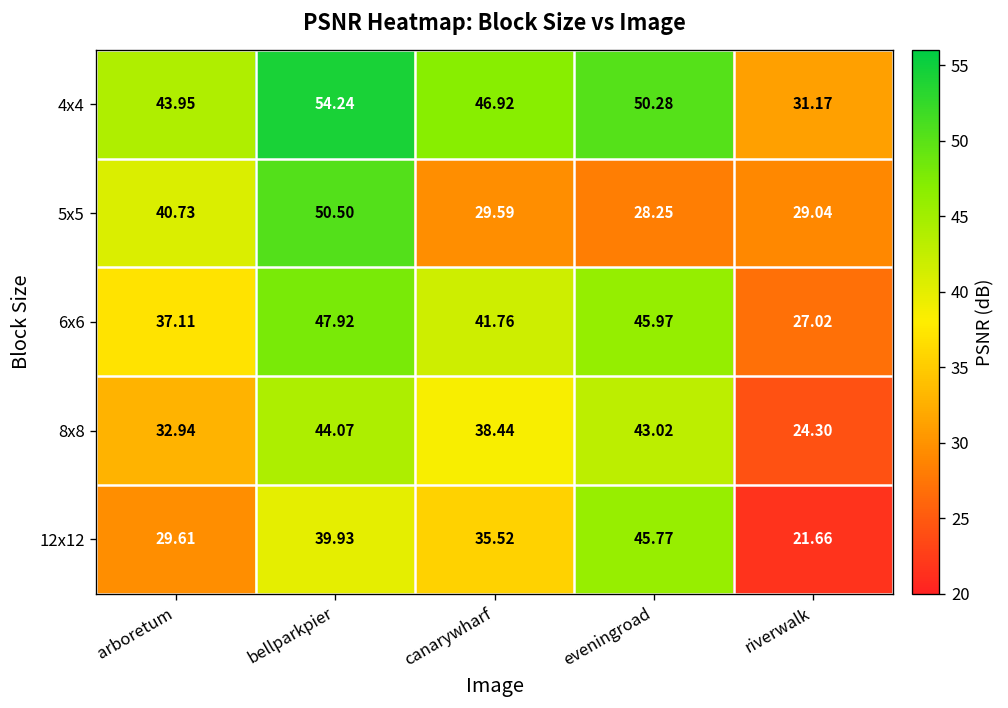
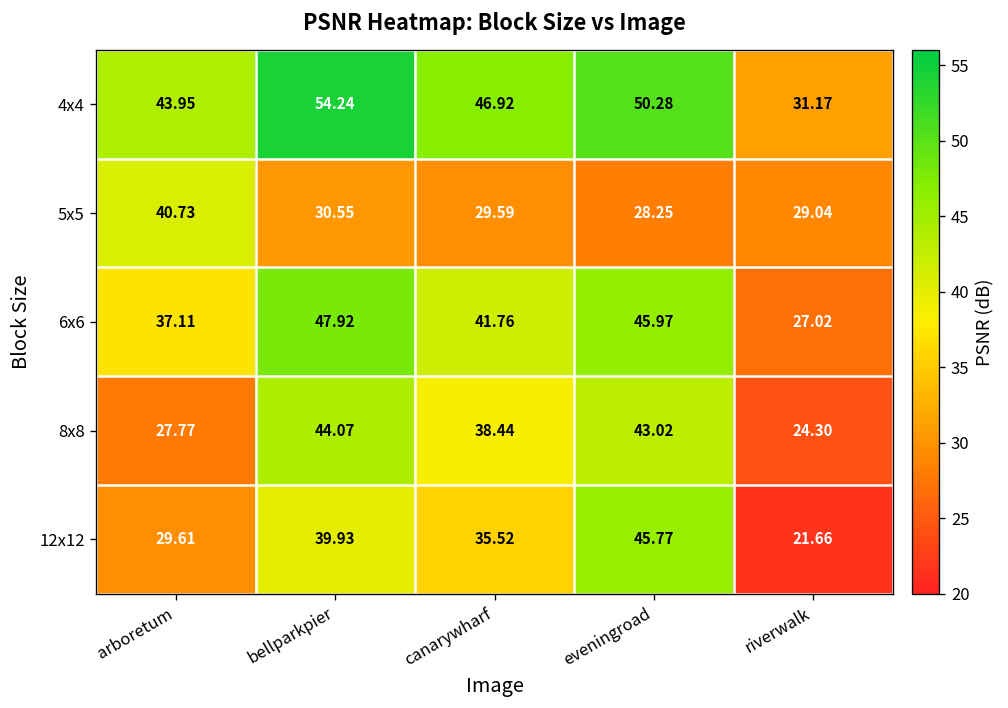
  {
    "4x4": {
      "arboretum": 43.95,
      "bellparkpier": 54.24,
      "canarywharf": 46.92,
      "eveningroad": 50.28,
      "riverwalk": 31.17
    },
    "5x5": {
      "arboretum": 40.73,
-     "bellparkpier": 50.50,
+     "bellparkpier": 30.55,
      "canarywharf": 29.59,
      "eveningroad": 28.25,
      "riverwalk": 29.04
    },
    "6x6": {
      "arboretum": 37.11,
      "bellparkpier": 47.92,
      "canarywharf": 41.76,
      "eveningroad": 45.97,
      "riverwalk": 27.02
    },
    "8x8": {
-     "arboretum": 32.94,
+     "arboretum": 27.77,
      "bellparkpier": 44.07,
      "canarywharf": 38.44,
      "eveningroad": 43.02,
      "riverwalk": 24.30
    },
    "12x12": {
      "arboretum": 29.61,
      "bellparkpier": 39.93,
      "canarywharf": 35.52,
      "eveningroad": 45.77,
      "riverwalk": 21.66
    }
  }
